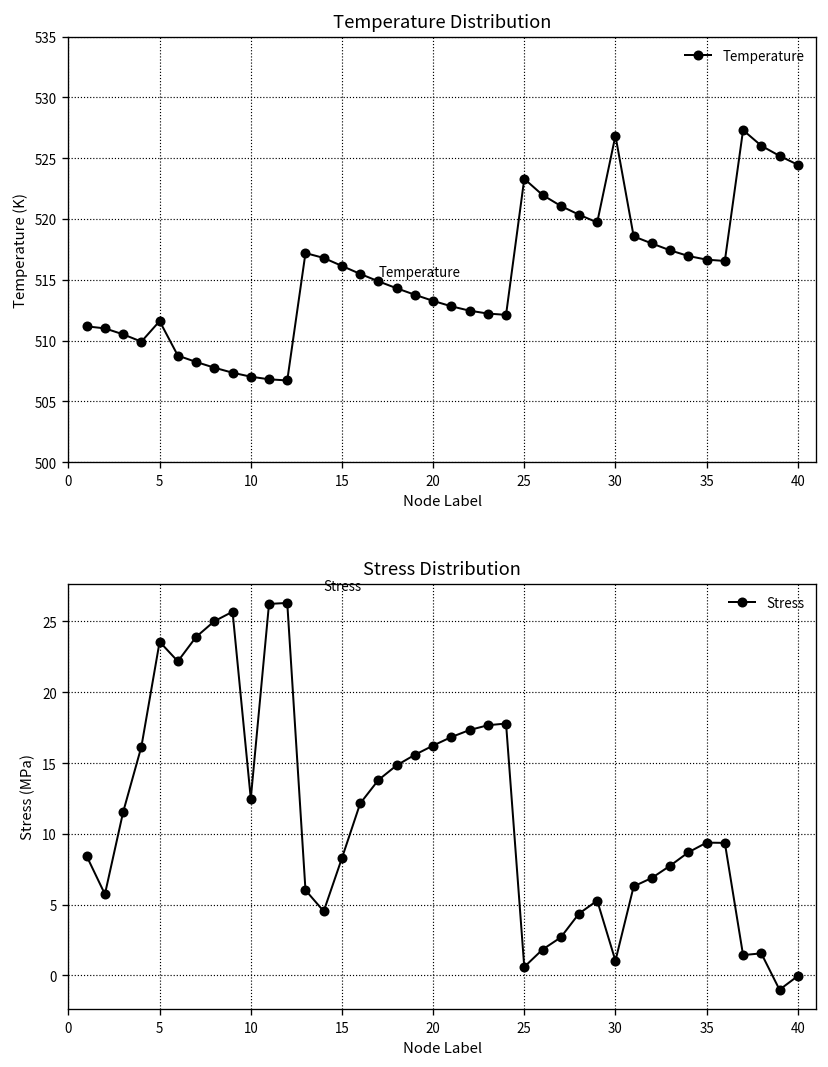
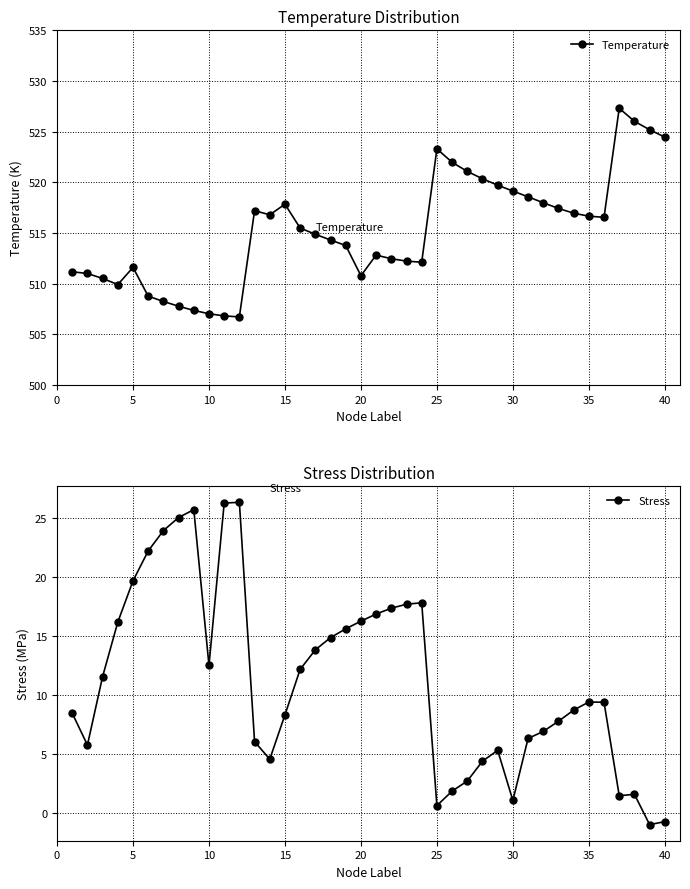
  {
    "Temperature Distribution": {
      "5": 511.6,
      "10": 507.0,
-     "15": 516.1,
-     "20": 513.3,
+     "15": 517.8,
+     "20": 510.8,
      "25": 523.3,
-     "30": 526.9,
+     "30": 519.1,
      "35": 516.7,
      "40": 524.5
    },
    "Stress Distribution": {
-     "5": 23.6,
+     "5": 19.6,
      "10": 12.5,
      "15": 8.3,
      "20": 16.2,
      "25": 0.6,
      "30": 1.0,
      "35": 9.4,
-     "40": 0.0
+     "40": -0.8
    }
  }
